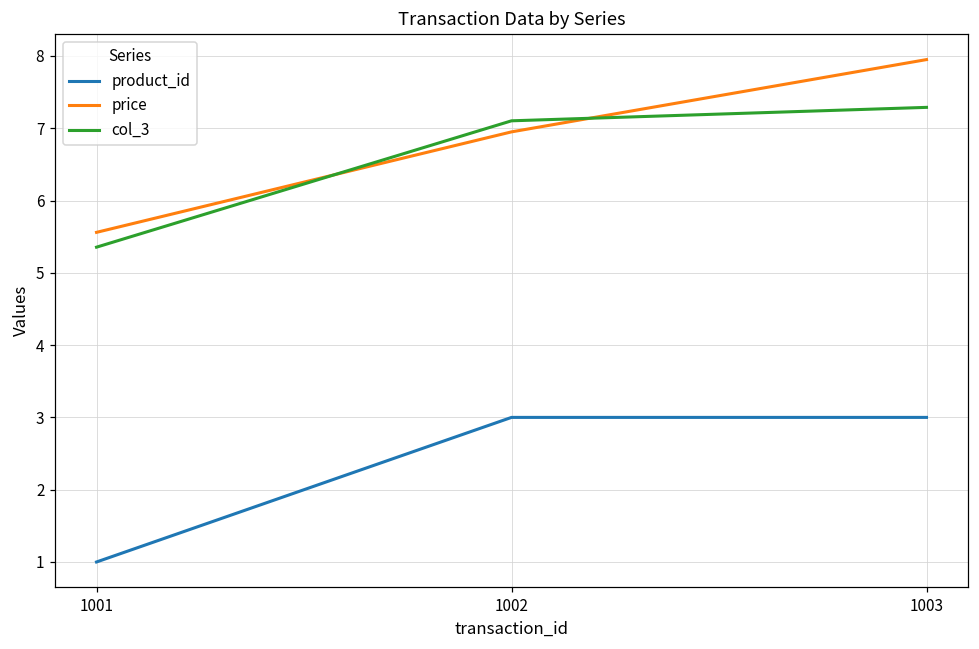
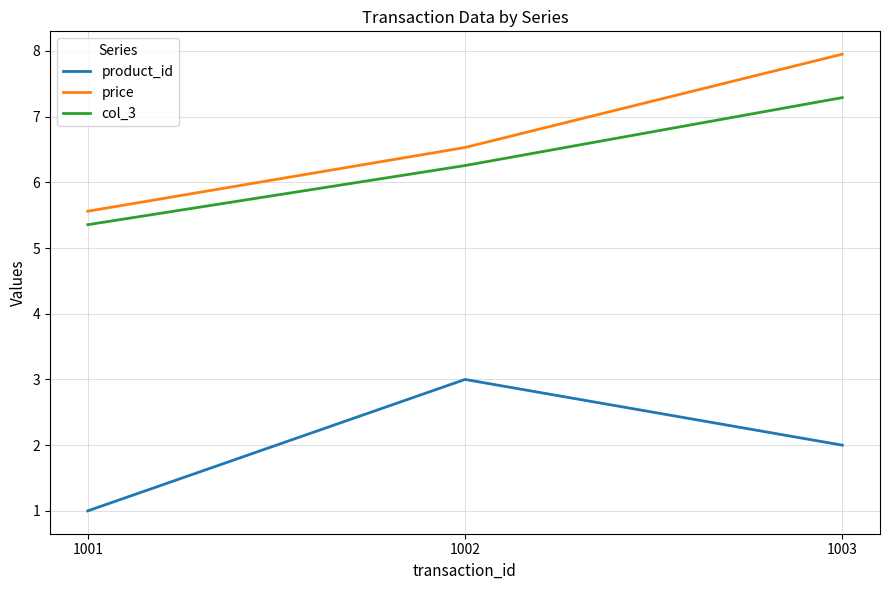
  {
    "product_id": {
      "1001": 1,
      "1002": 3,
-     "1003": 3
+     "1003": 2
    },
    "price": {
      "1001": 5.6,
-     "1002": 7.0,
+     "1002": 6.5,
      "1003": 8.0
    },
    "col_3": {
      "1001": 5.4,
-     "1002": 7.1,
+     "1002": 6.3,
      "1003": 7.3
    }
  }
